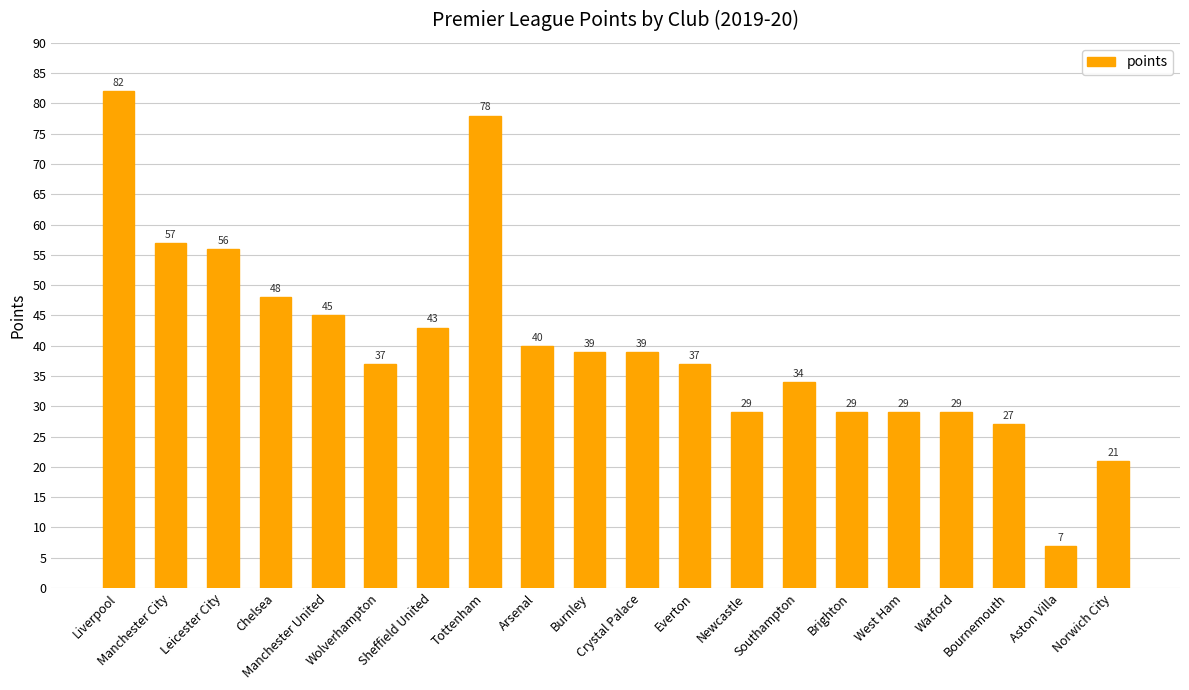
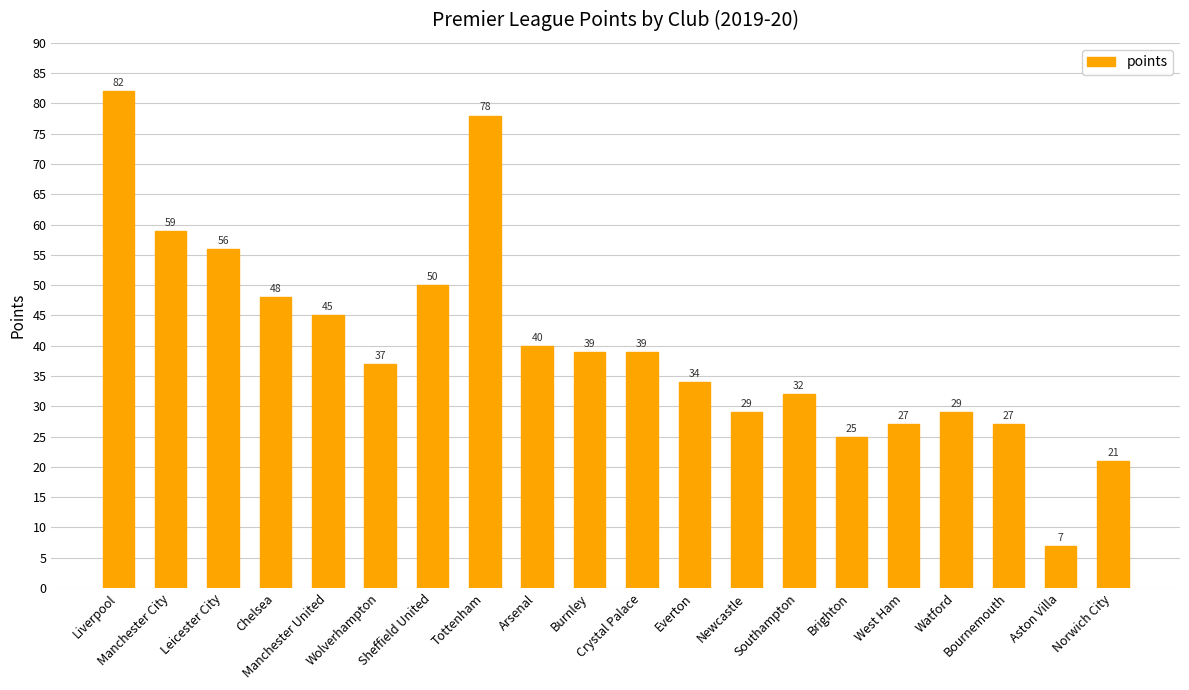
  {
    "Liverpool": 82,
-   "Manchester City": 57,
+   "Manchester City": 59,
    "Leicester City": 56,
    "Chelsea": 48,
    "Manchester United": 45,
    "Wolverhampton": 37,
-   "Sheffield United": 43,
+   "Sheffield United": 50,
    "Tottenham": 78,
    "Arsenal": 40,
    "Burnley": 39,
    "Crystal Palace": 39,
-   "Everton": 37,
+   "Everton": 34,
    "Newcastle": 29,
-   "Southampton": 34,
-   "Brighton": 29,
-   "West Ham": 29,
+   "Southampton": 32,
+   "Brighton": 25,
+   "West Ham": 27,
    "Watford": 29,
    "Bournemouth": 27,
    "Aston Villa": 7,
    "Norwich City": 21
  }
